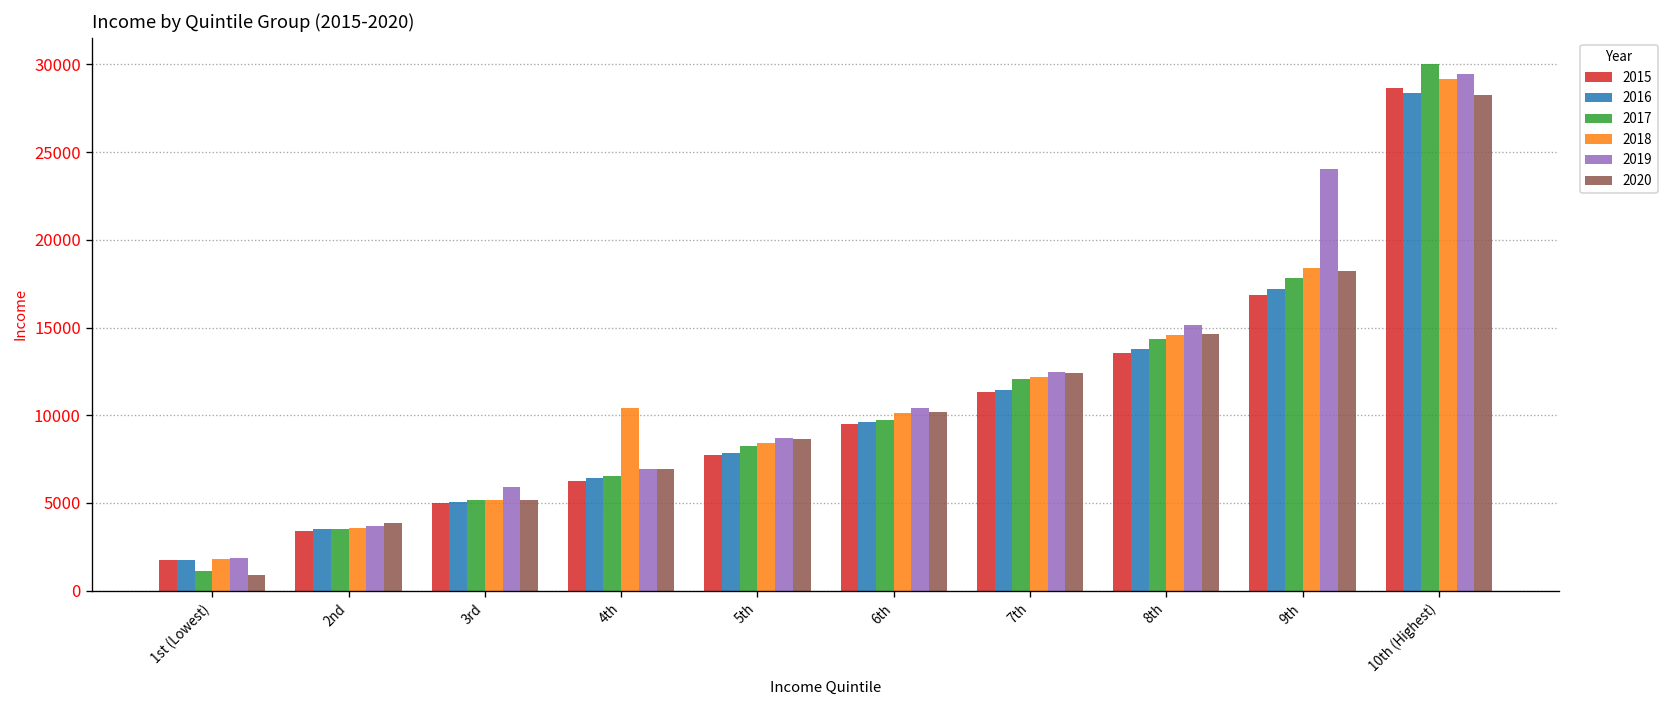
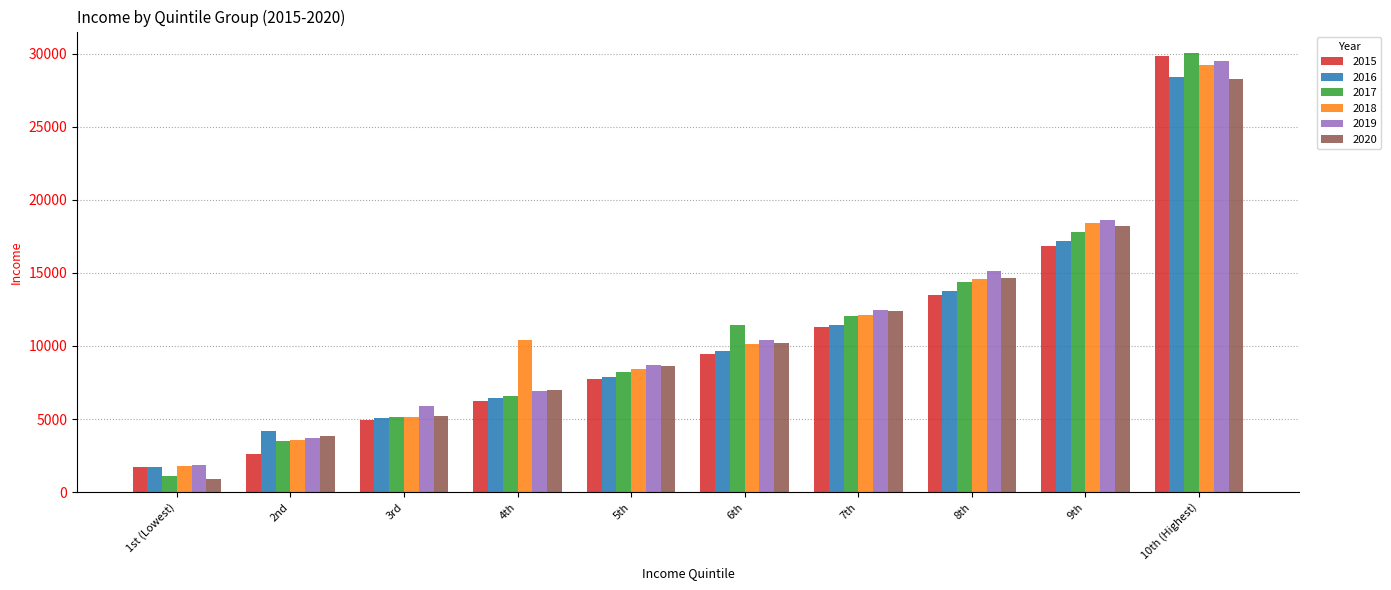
  {
    "2015": {
      "1st (Lowest)": 1700,
-     "2nd": 3400,
+     "2nd": 2600,
      "3rd": 5000,
      "4th": 6300,
      "5th": 7700,
      "6th": 9500,
      "7th": 11300,
      "8th": 13500,
      "9th": 16800,
-     "10th (Highest)": 28700
+     "10th (Highest)": 29900
    },
    "2016": {
      "1st (Lowest)": 1700,
-     "2nd": 3500,
+     "2nd": 4200,
      "3rd": 5000,
      "4th": 6400,
      "5th": 7900,
      "6th": 9600,
      "7th": 11400,
      "8th": 13800,
      "9th": 17200,
      "10th (Highest)": 28400
    },
    "2017": {
      "1st (Lowest)": 1100,
      "2nd": 3500,
      "3rd": 5200,
      "4th": 6600,
      "5th": 8300,
-     "6th": 9700,
+     "6th": 11400,
      "7th": 12000,
      "8th": 14400,
      "9th": 17800,
      "10th (Highest)": 30000
    },
    "2018": {
      "1st (Lowest)": 1800,
      "2nd": 3600,
      "3rd": 5200,
      "4th": 10400,
      "5th": 8400,
      "6th": 10100,
      "7th": 12200,
      "8th": 14600,
      "9th": 18400,
      "10th (Highest)": 29200
    },
    "2019": {
      "1st (Lowest)": 1900,
      "2nd": 3700,
      "3rd": 5900,
      "4th": 6900,
      "5th": 8700,
      "6th": 10400,
      "7th": 12500,
      "8th": 15100,
-     "9th": 24000,
+     "9th": 18600,
      "10th (Highest)": 29500
    },
    "2020": {
      "1st (Lowest)": 900,
      "2nd": 3800,
      "3rd": 5200,
      "4th": 7000,
      "5th": 8600,
      "6th": 10200,
      "7th": 12400,
      "8th": 14600,
      "9th": 18200,
      "10th (Highest)": 28200
    }
  }
